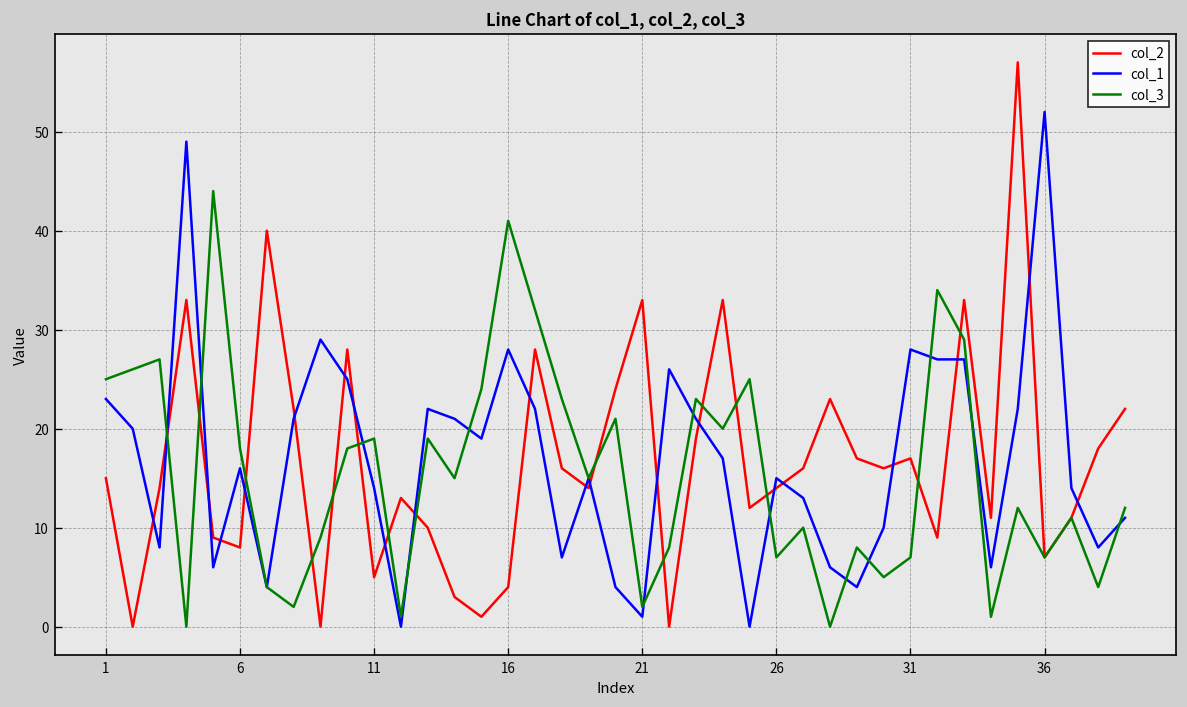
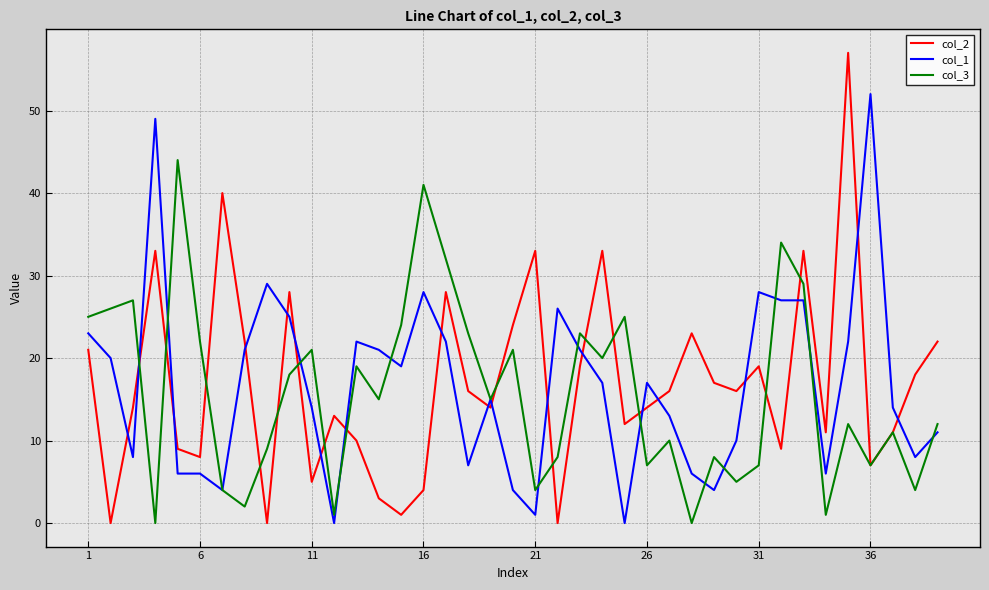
  {
    "col_2": {
-     "1": 15,
+     "1": 21,
      "6": 8,
      "11": 5,
      "16": 4,
      "21": 33,
      "26": 14,
-     "31": 17
+     "31": 19
    },
    "col_1": {
      "1": 23,
-     "6": 16,
+     "6": 6,
      "11": 14,
      "16": 28,
      "21": 1,
-     "26": 15,
+     "26": 17,
      "31": 28,
      "36": 52
    },
    "col_3": {
      "1": 25,
-     "6": 18,
-     "11": 19,
+     "6": 22,
+     "11": 21,
      "16": 41,
-     "21": 2,
+     "21": 4,
      "26": 7,
      "31": 7
    }
  }
